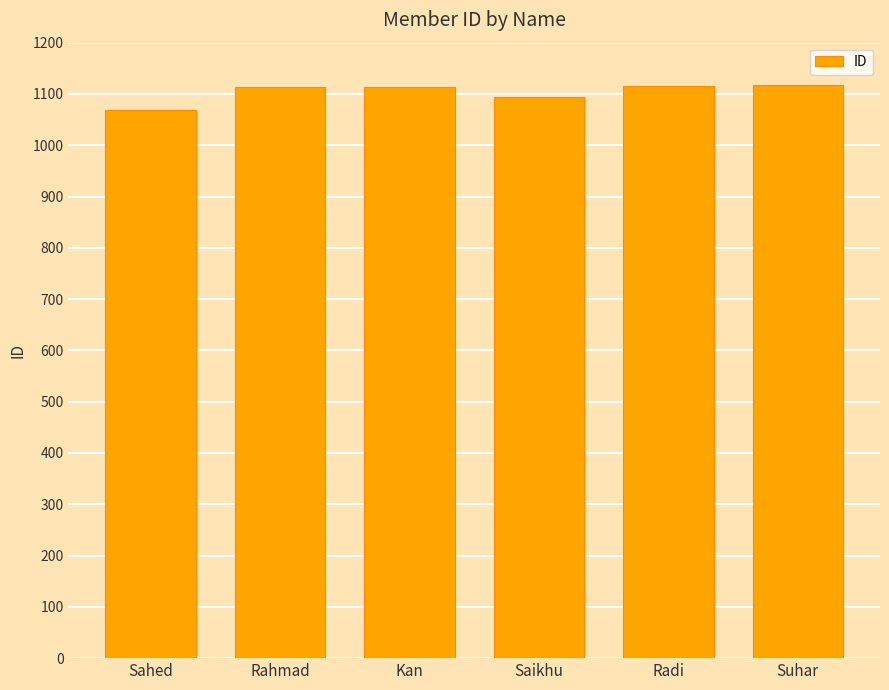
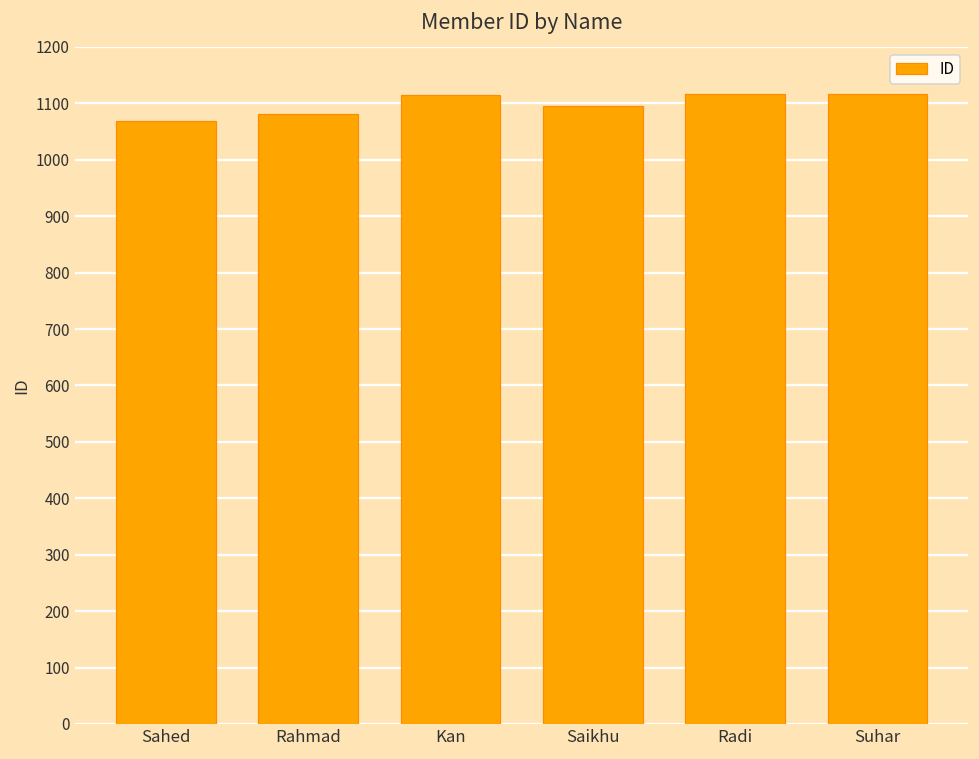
  {
    "Sahed": 1070,
-   "Rahmad": 1110,
+   "Rahmad": 1080,
    "Kan": 1110,
    "Saikhu": 1100,
    "Radi": 1120,
    "Suhar": 1120
  }
